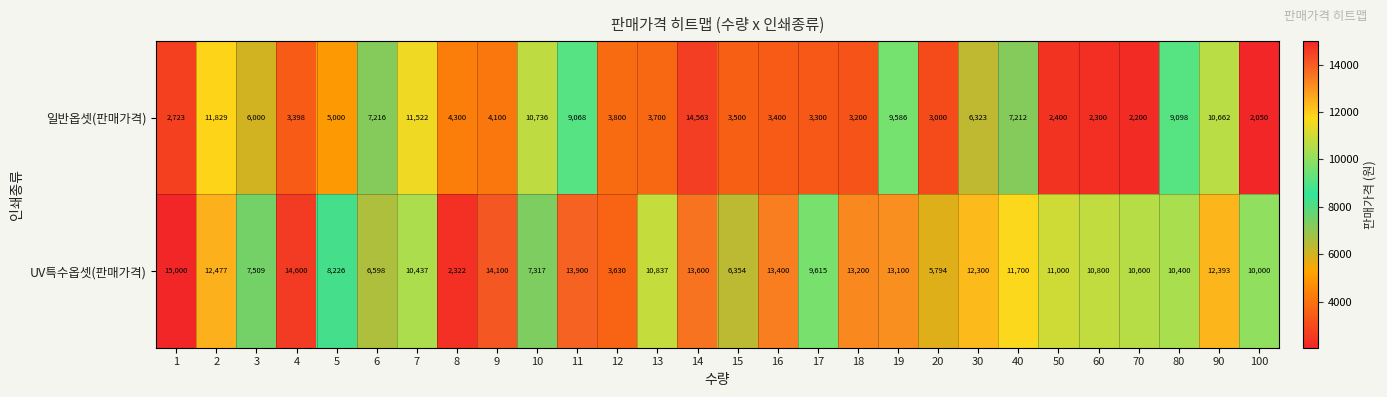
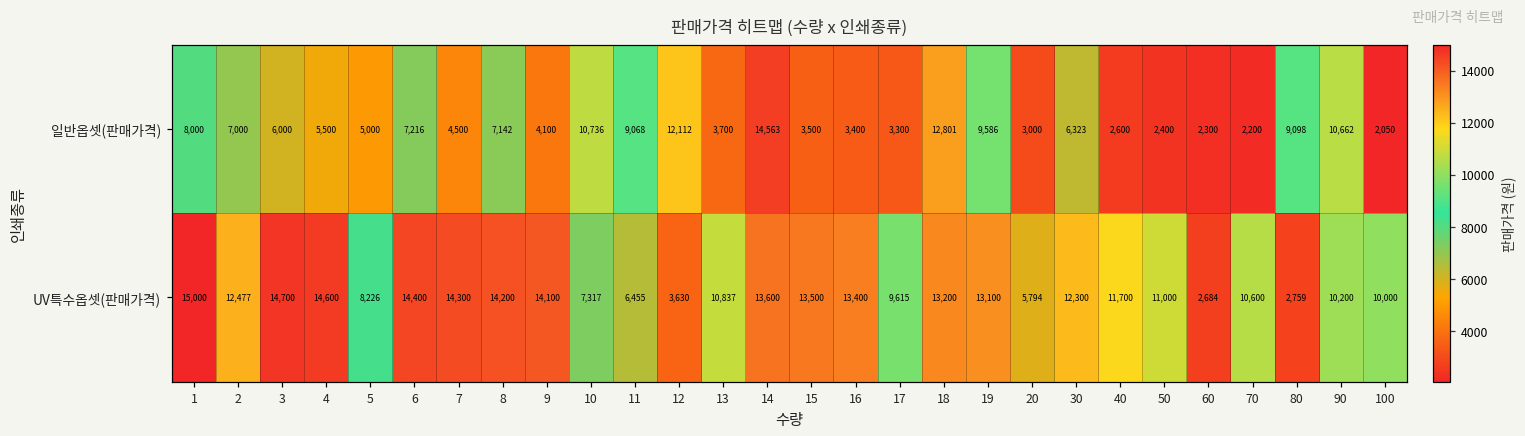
  {
    "일반옵셋(판매가격)": {
-     "1": "2,723",
-     "2": "11,829",
+     "1": "8,000",
+     "2": "7,000",
      "3": "6,000",
-     "4": "3,398",
+     "4": "5,500",
      "5": "5,000",
      "6": "7,216",
-     "7": "11,522",
-     "8": "4,300",
+     "7": "4,500",
+     "8": "7,142",
      "9": "4,100",
      "10": "10,736",
      "11": "9,068",
-     "12": "3,800",
+     "12": "12,112",
      "13": "3,700",
      "14": "14,563",
      "15": "3,500",
      "16": "3,400",
      "17": "3,300",
-     "18": "3,200",
+     "18": "12,801",
      "19": "9,586",
      "20": "3,000",
      "30": "6,323",
-     "40": "7,212",
+     "40": "2,600",
      "50": "2,400",
      "60": "2,300",
      "70": "2,200",
      "80": "9,098",
      "90": "10,662",
      "100": "2,050"
    },
    "UV특수옵셋(판매가격)": {
      "1": "15,000",
      "2": "12,477",
-     "3": "7,509",
+     "3": "14,700",
      "4": "14,600",
      "5": "8,226",
-     "6": "6,598",
-     "7": "10,437",
-     "8": "2,322",
+     "6": "14,400",
+     "7": "14,300",
+     "8": "14,200",
      "9": "14,100",
      "10": "7,317",
-     "11": "13,900",
+     "11": "6,455",
      "12": "3,630",
      "13": "10,837",
      "14": "13,600",
-     "15": "6,354",
+     "15": "13,500",
      "16": "13,400",
      "17": "9,615",
      "18": "13,200",
      "19": "13,100",
      "20": "5,794",
      "30": "12,300",
      "40": "11,700",
      "50": "11,000",
-     "60": "10,800",
+     "60": "2,684",
      "70": "10,600",
-     "80": "10,400",
-     "90": "12,393",
+     "80": "2,759",
+     "90": "10,200",
      "100": "10,000"
    }
  }
